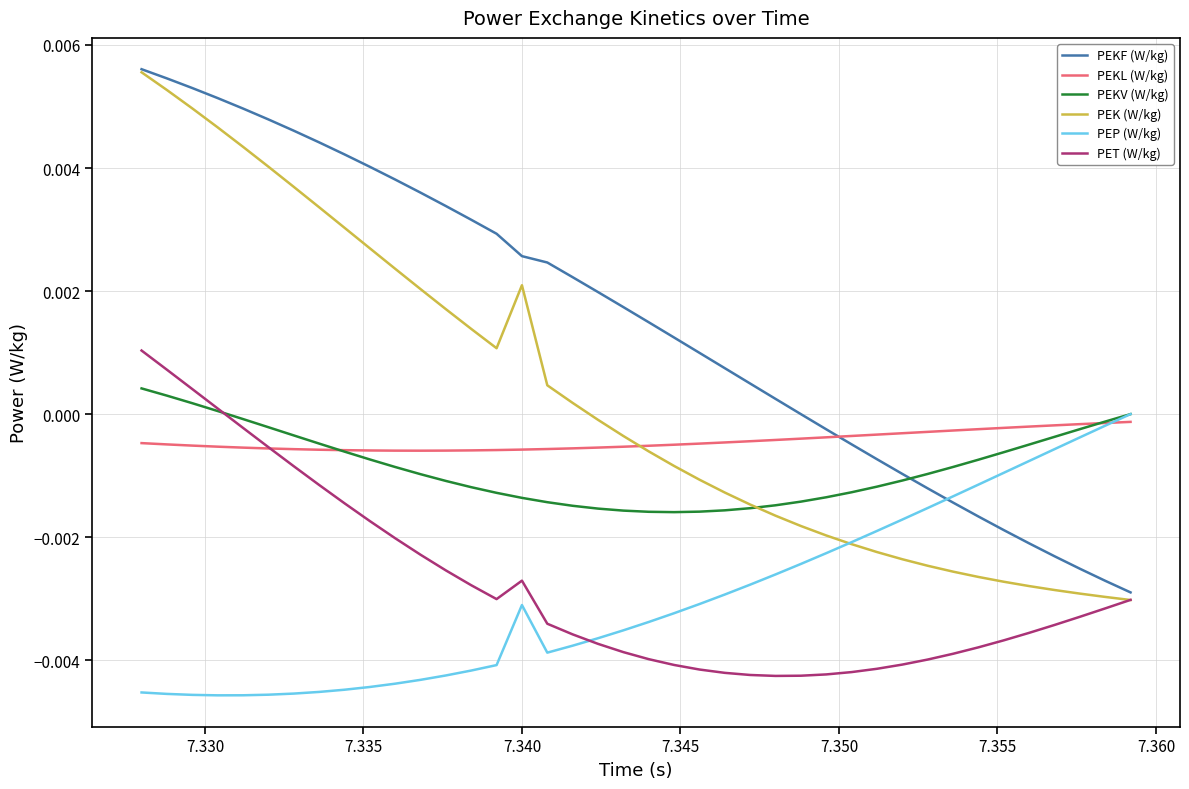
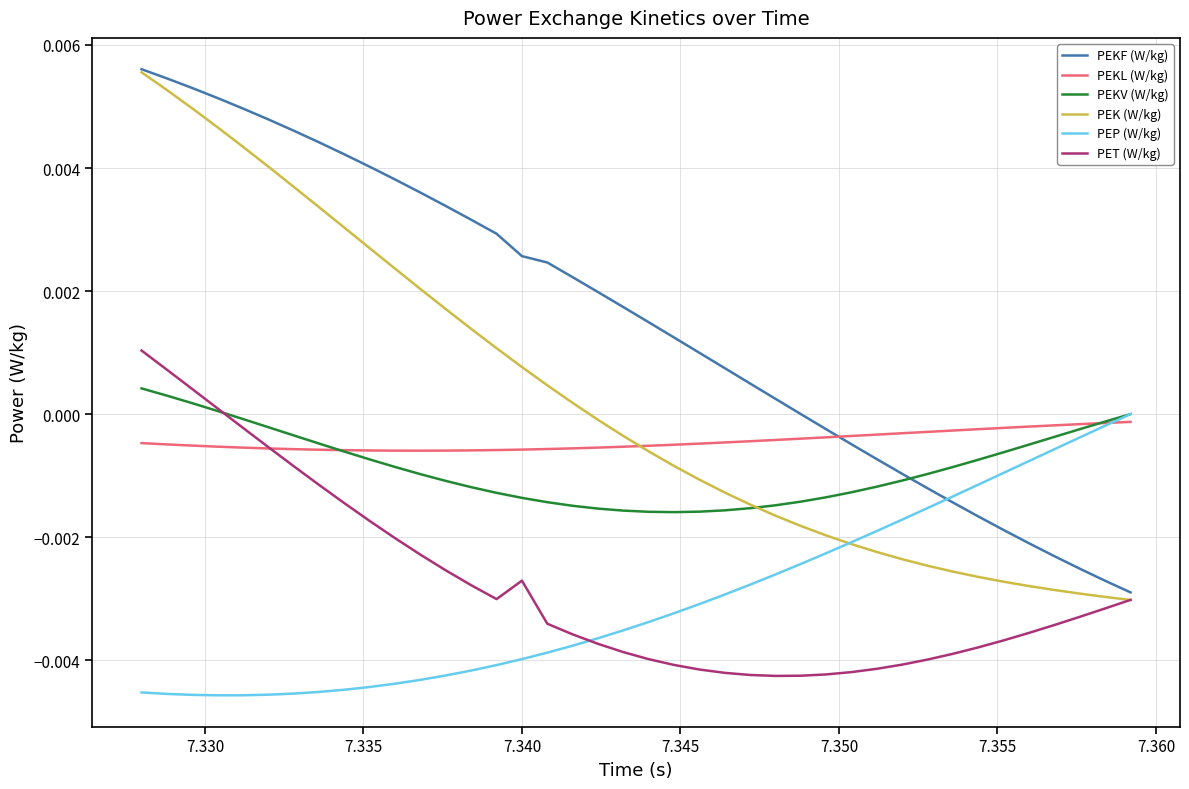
  {
    "PEKF (W/kg)": {
      "7.340": 0.0026
    },
    "PEKL (W/kg)": {
      "7.340": -0.0006
    },
    "PEKV (W/kg)": {
      "7.340": -0.0014
    },
    "PEK (W/kg)": {
-     "7.340": 0.0021
+     "7.340": 0.0008
    },
    "PEP (W/kg)": {
-     "7.340": -0.0031
+     "7.340": -0.0040
    },
    "PET (W/kg)": {
      "7.340": -0.0027
    }
  }
